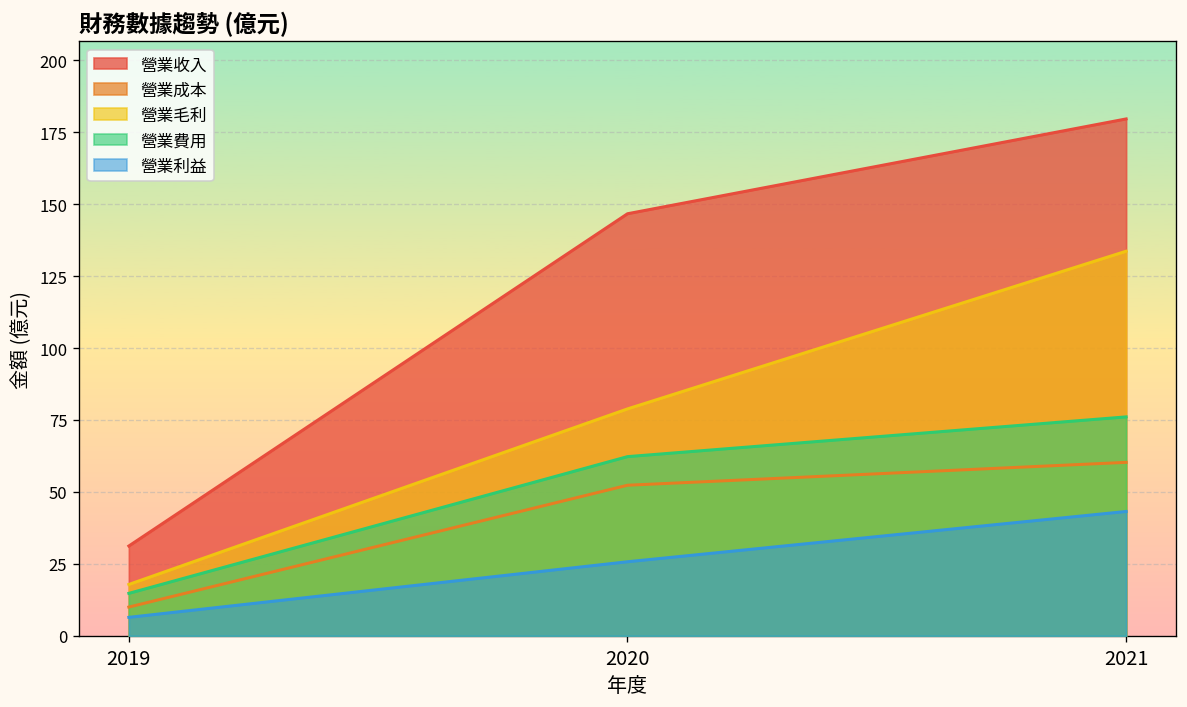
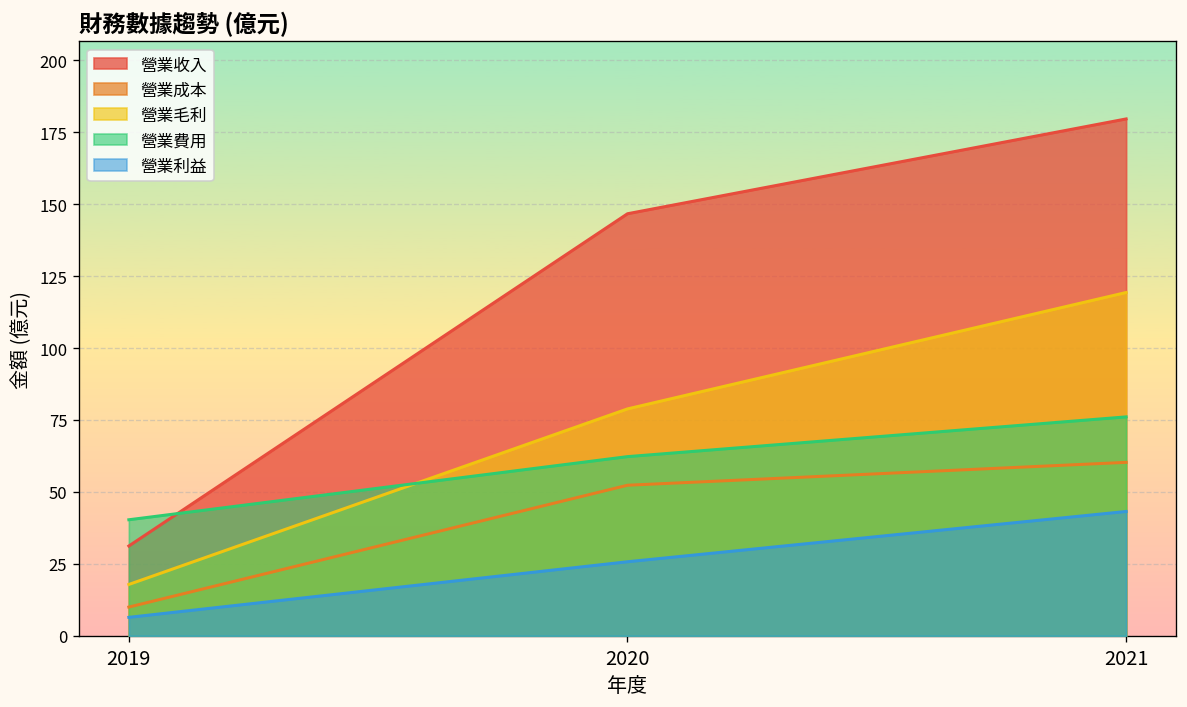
  {
    "營業毛利": {
      "2019": 18,
      "2020": 79,
-     "2021": 134
+     "2021": 119
    },
    "營業費用": {
-     "2019": 15,
+     "2019": 40,
      "2020": 62,
      "2021": 76
    },
    "營業利益": {
      "2019": 6,
      "2020": 26,
      "2021": 43
    }
  }
